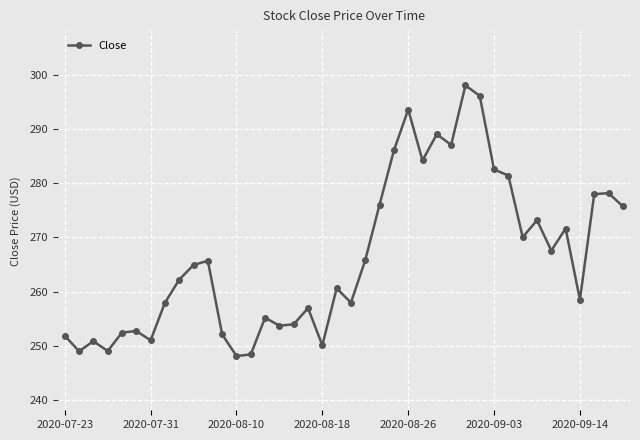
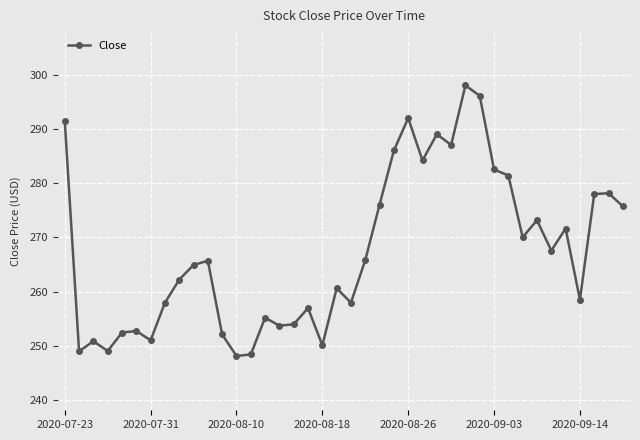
  {
-   "2020-07-23": 252,
+   "2020-07-23": 292,
    "2020-07-31": 251,
    "2020-08-10": 248,
    "2020-08-18": 250,
-   "2020-08-26": 294,
+   "2020-08-26": 292,
    "2020-09-03": 283,
    "2020-09-14": 259
  }
